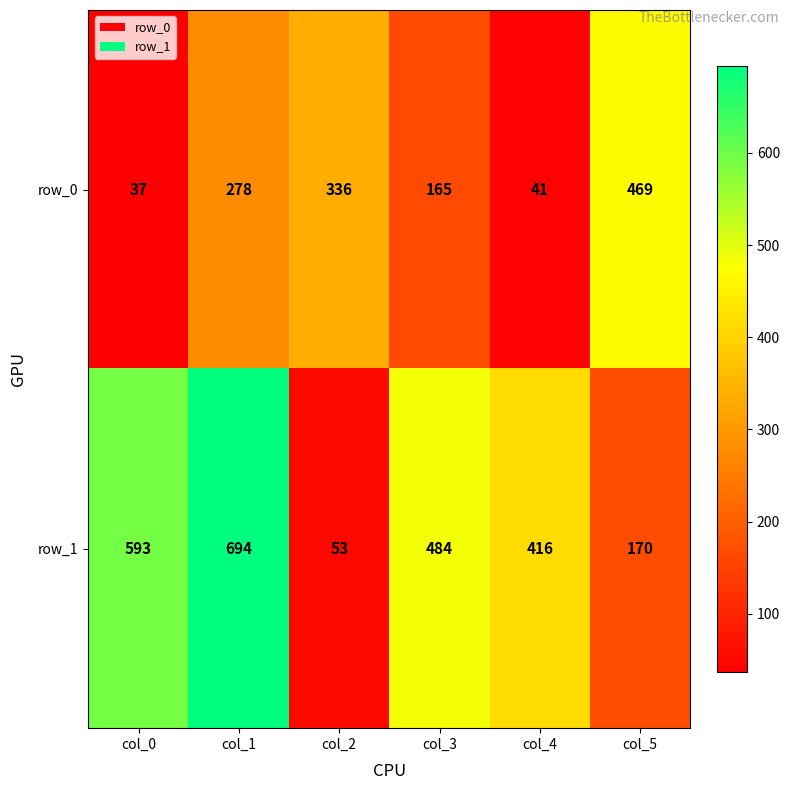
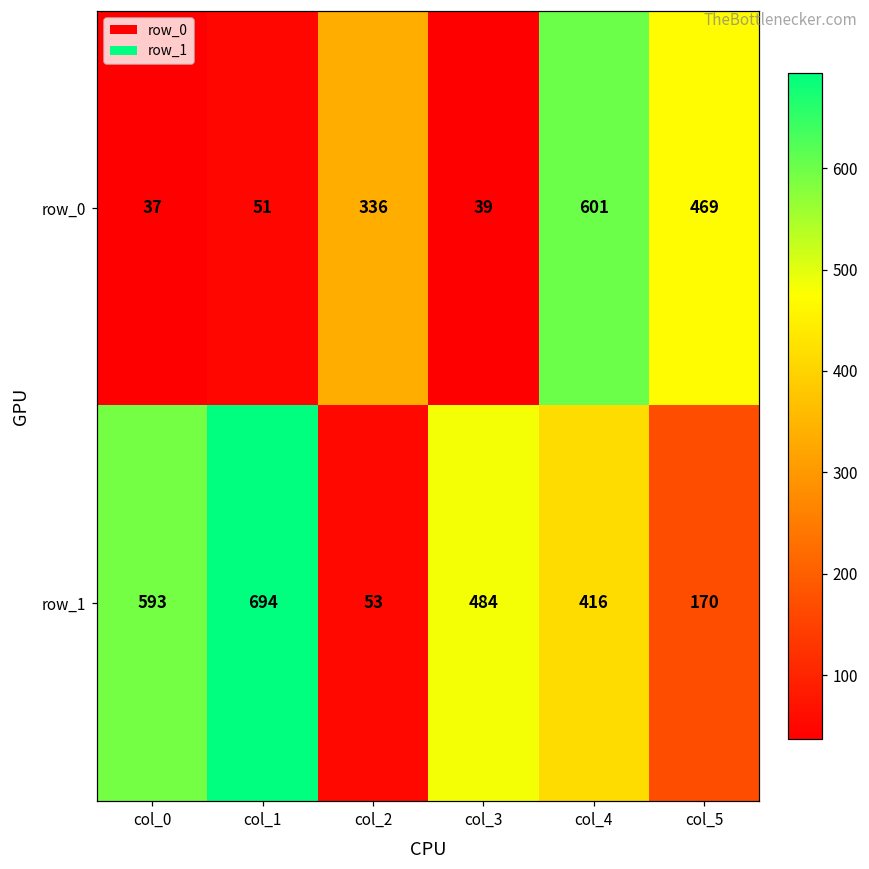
  {
    "row_0": {
      "col_0": 37,
-     "col_1": 278,
+     "col_1": 51,
      "col_2": 336,
-     "col_3": 165,
-     "col_4": 41,
+     "col_3": 39,
+     "col_4": 601,
      "col_5": 469
    },
    "row_1": {
      "col_0": 593,
      "col_1": 694,
      "col_2": 53,
      "col_3": 484,
      "col_4": 416,
      "col_5": 170
    }
  }
